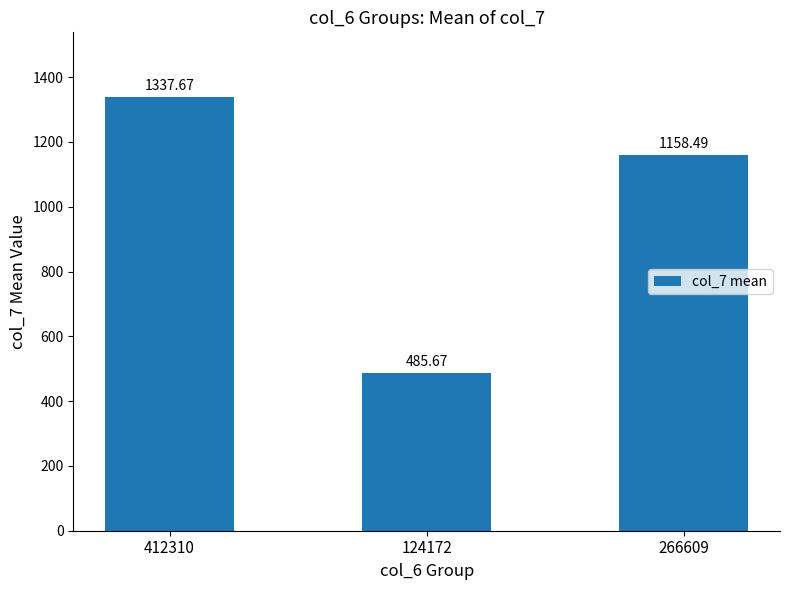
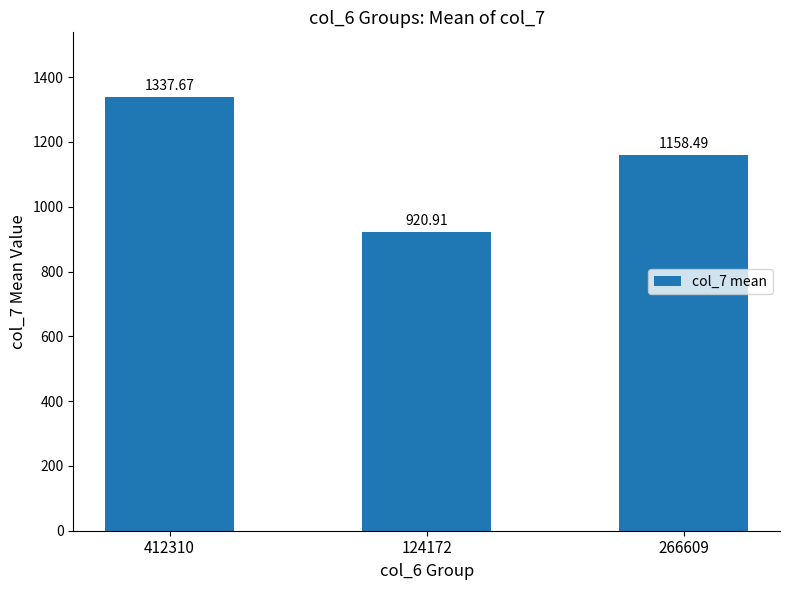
  {
    "412310": 1337.67,
-   "124172": 485.67,
+   "124172": 920.91,
    "266609": 1158.49
  }
